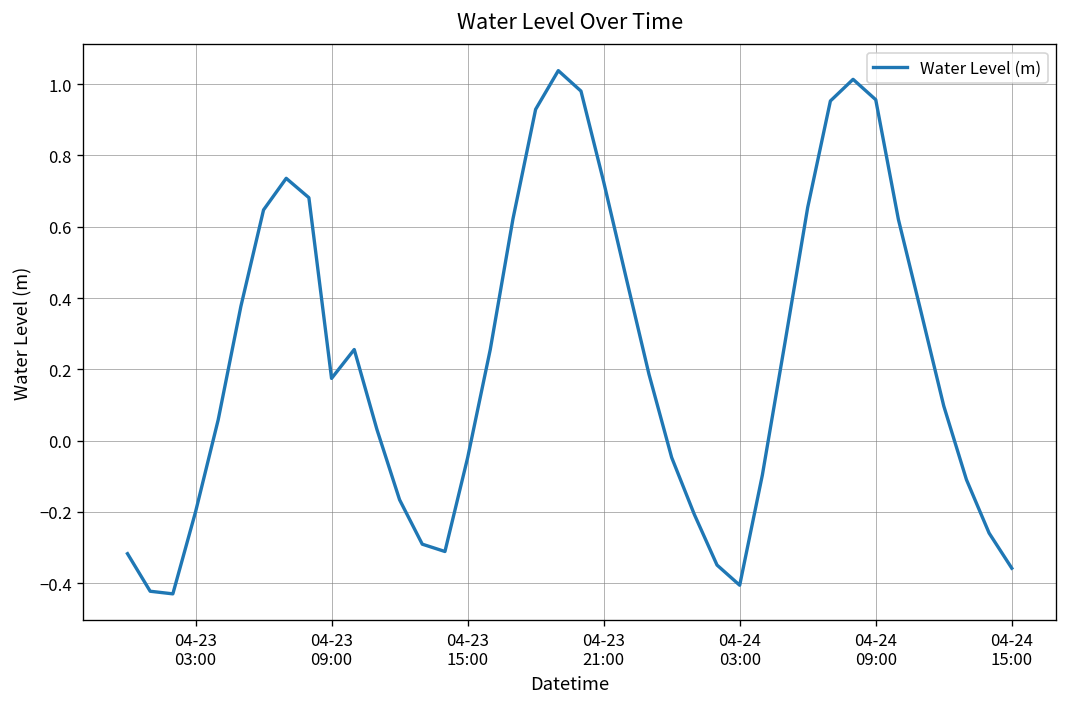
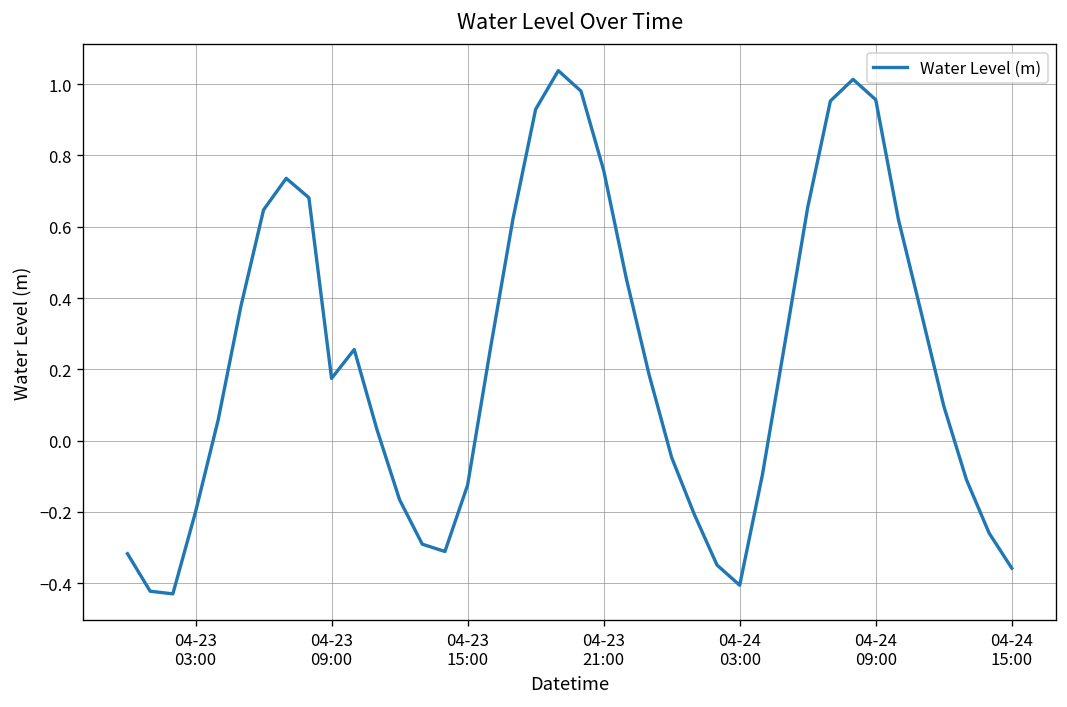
  {
    "04-23 03:00": -0.20,
    "04-23 09:00": 0.17,
-   "04-23 15:00": -0.05,
-   "04-23 21:00": 0.73,
+   "04-23 15:00": -0.12,
+   "04-23 21:00": 0.76,
    "04-24 03:00": -0.41,
    "04-24 09:00": 0.96,
    "04-24 15:00": -0.36
  }
